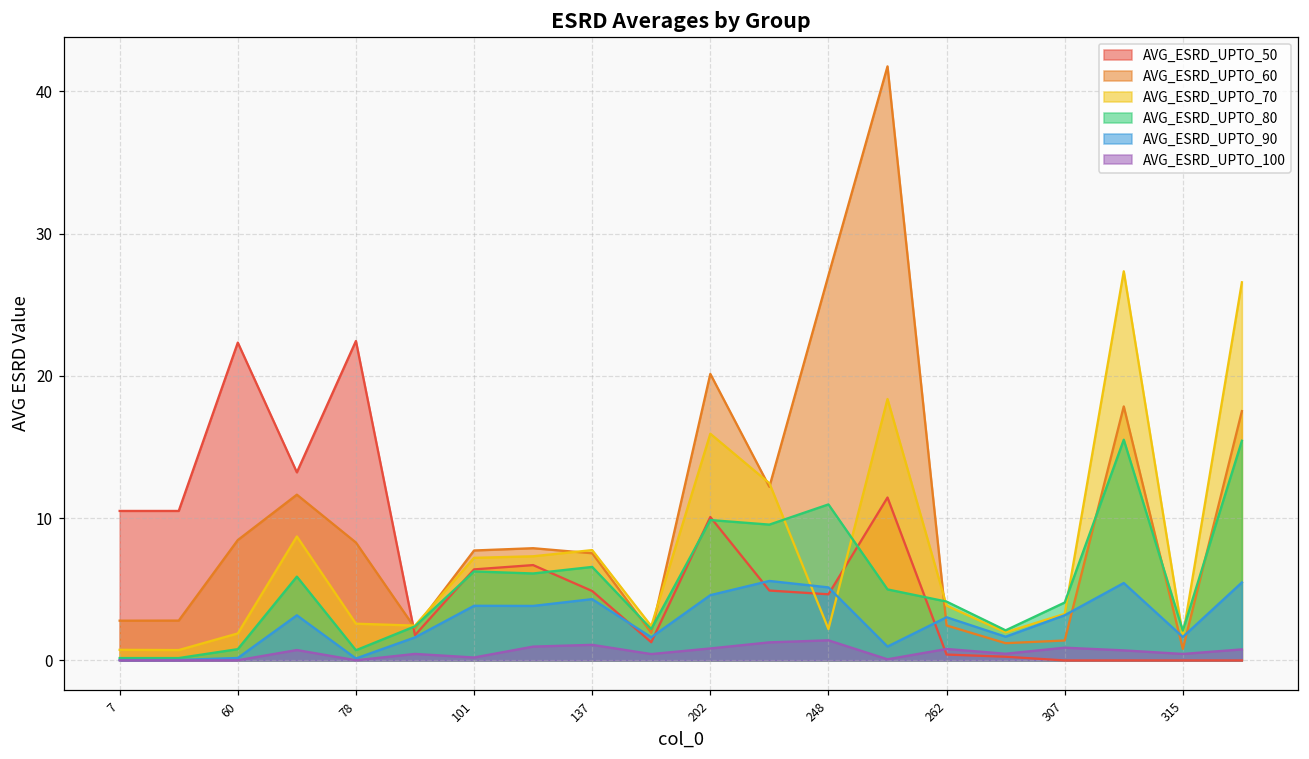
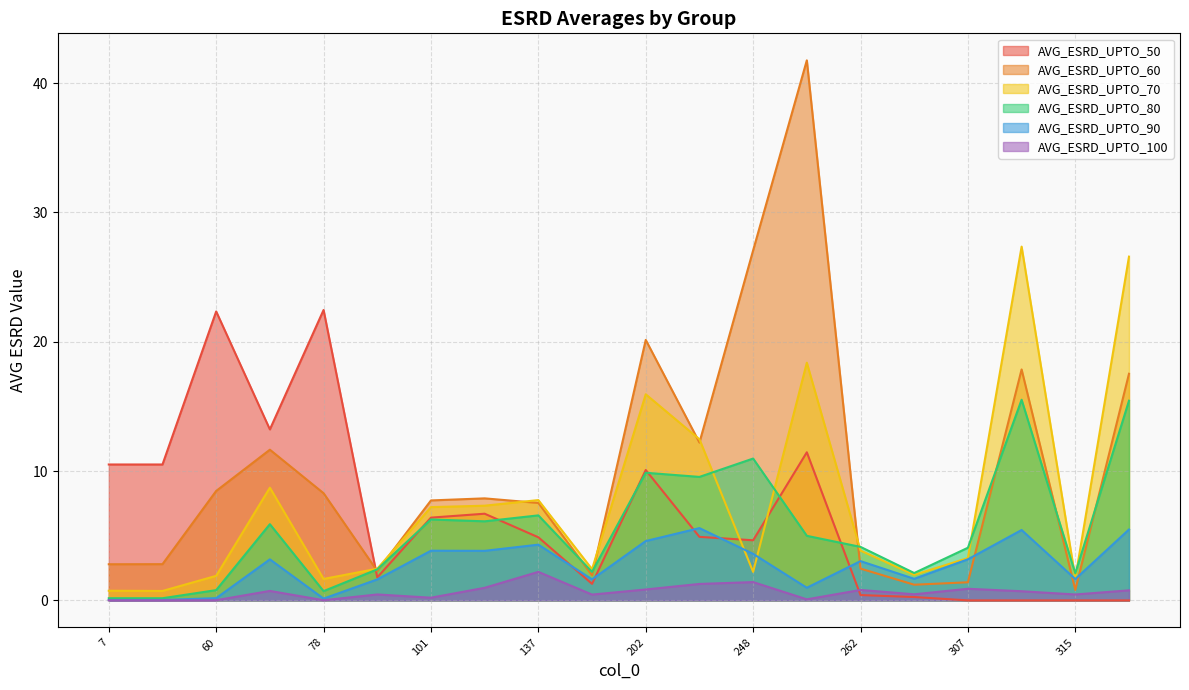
  {
    "AVG_ESRD_UPTO_70": {
      "60": 1.9,
-     "78": 2.6,
+     "78": 1.7,
      "101": 7.2,
      "137": 7.8,
      "248": 2.2
    },
    "AVG_ESRD_UPTO_80": {
      "60": 0.8,
      "78": 0.7,
      "137": 6.6,
      "248": 11.0
    },
    "AVG_ESRD_UPTO_90": {
      "101": 3.8,
      "137": 4.3,
-     "248": 5.1
+     "248": 3.6
    },
    "AVG_ESRD_UPTO_100": {
      "101": 0.2,
-     "137": 1.1,
+     "137": 2.2,
      "248": 1.4
    }
  }
